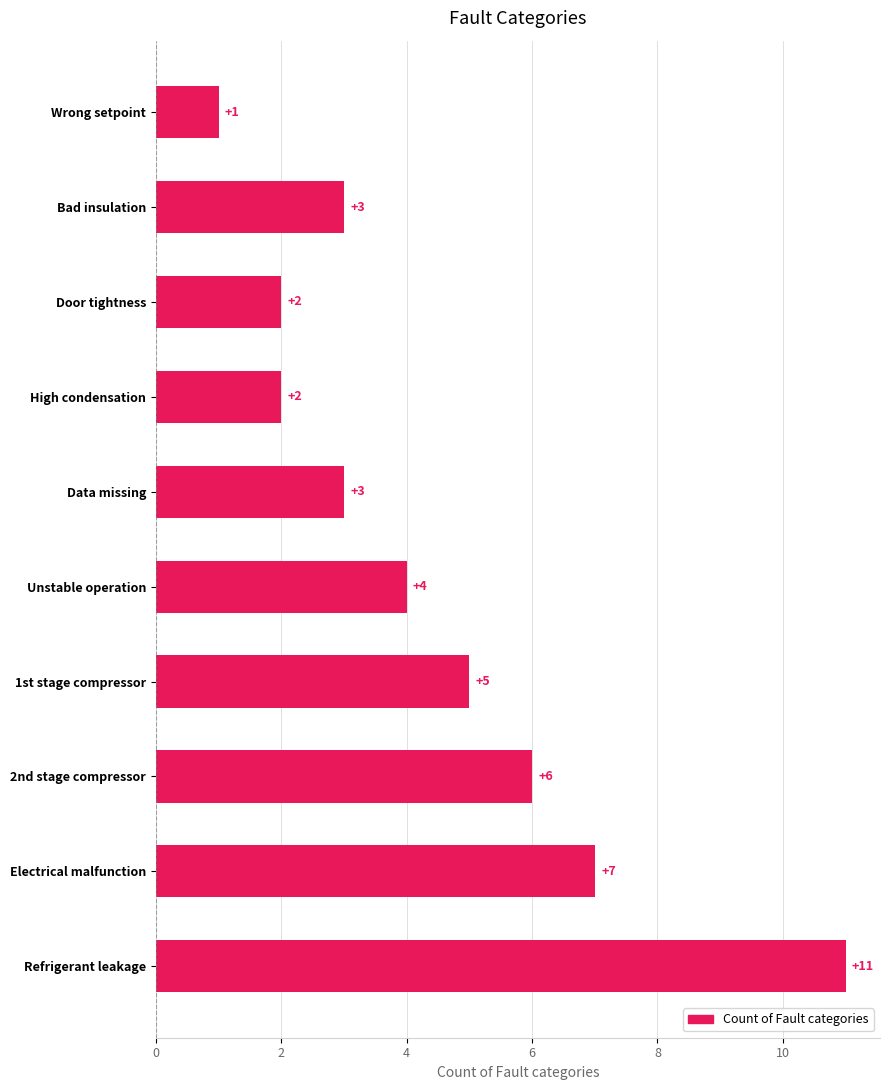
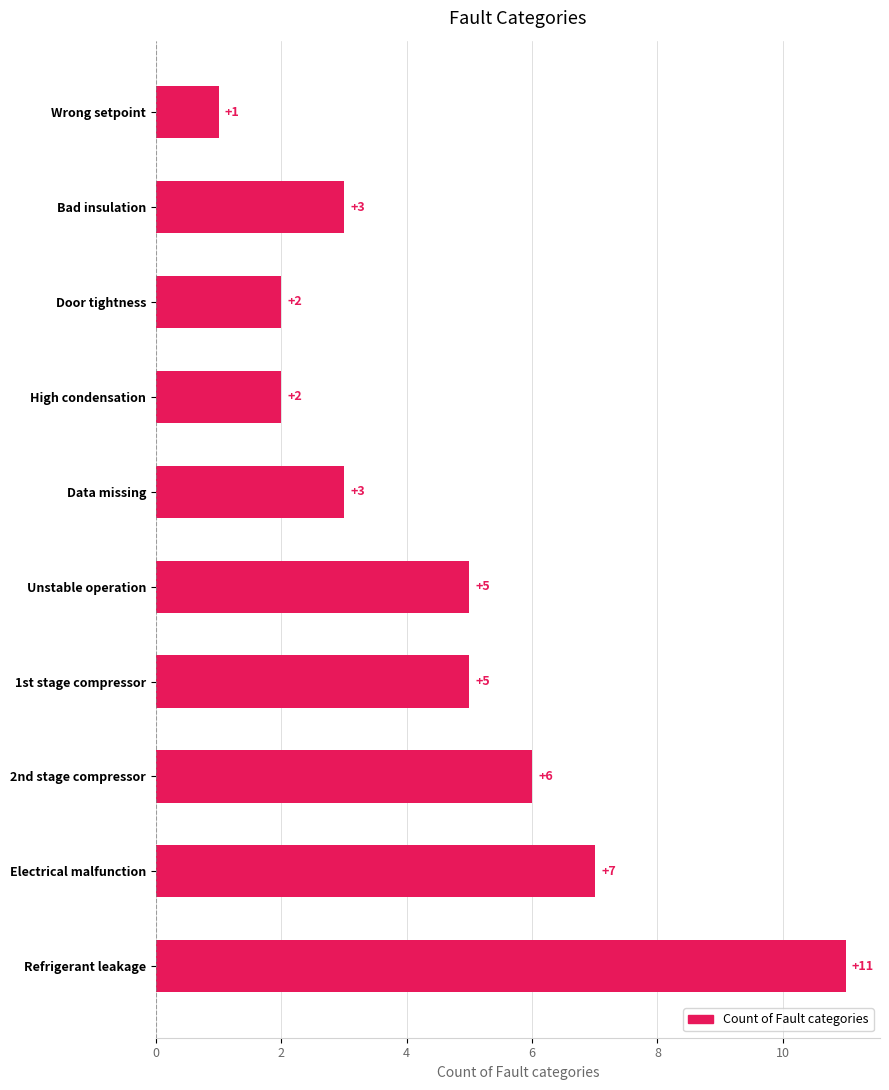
  {
    "Wrong setpoint": "+1",
    "Bad insulation": "+3",
    "Door tightness": "+2",
    "High condensation": "+2",
    "Data missing": "+3",
-   "Unstable operation": "+4",
+   "Unstable operation": "+5",
    "1st stage compressor": "+5",
    "2nd stage compressor": "+6",
    "Electrical malfunction": "+7",
    "Refrigerant leakage": "+11"
  }
